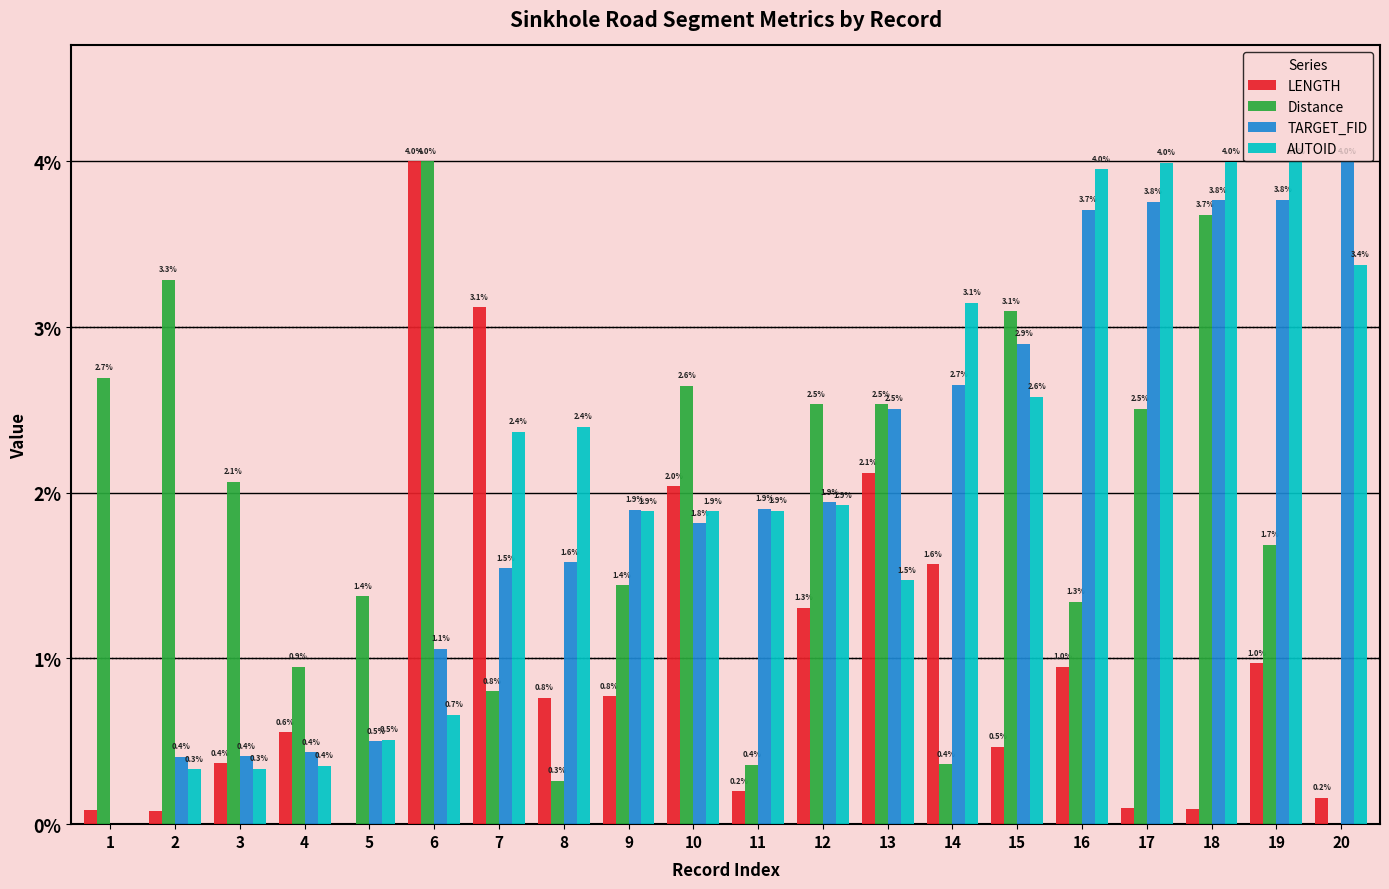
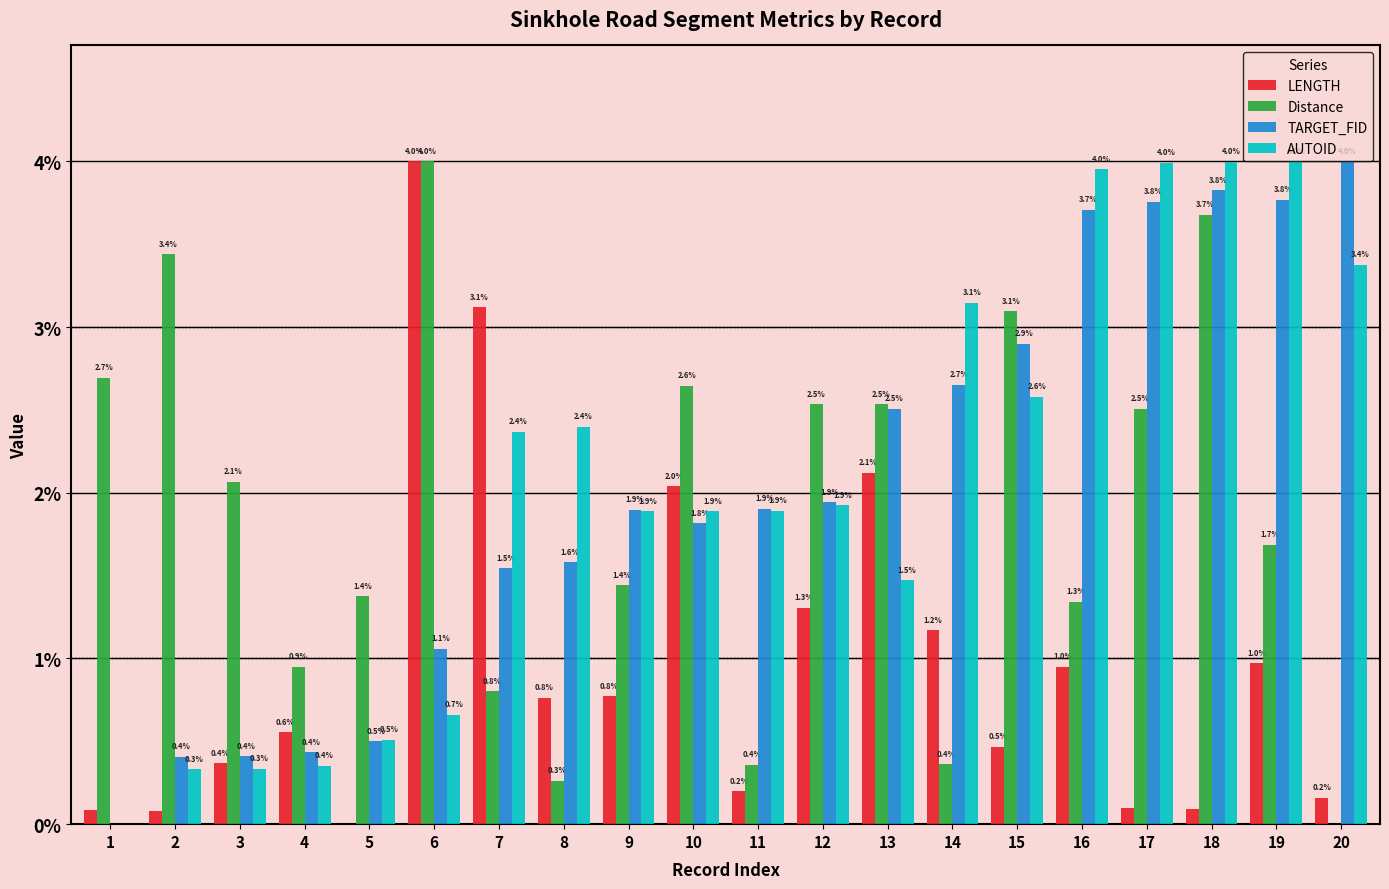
  {
    "LENGTH": {
      "3": "0.4%",
      "4": "0.6%",
      "7": "3.1%",
      "8": "0.8%",
      "9": "0.8%",
      "10": "2.0%",
      "11": "0.2%",
      "12": "1.3%",
      "13": "2.1%",
-     "14": "1.6%",
+     "14": "1.2%",
      "15": "0.5%",
      "16": "1.0%",
      "19": "1.0%",
      "20": "0.2%"
    },
    "Distance": {
      "1": "2.7%",
-     "2": "3.3%",
+     "2": "3.4%",
      "3": "2.1%",
      "4": "0.9%",
      "5": "1.4%",
      "7": "0.8%",
      "8": "0.3%",
      "9": "1.4%",
      "10": "2.6%",
      "11": "0.4%",
      "12": "2.5%",
      "14": "0.4%",
      "15": "3.1%",
      "16": "1.3%",
      "17": "2.5%",
      "18": "3.7%",
      "19": "1.7%"
    },
    "TARGET_FID": {
      "1": "0.00%",
-     "18": "3.76%"
+     "18": "3.83%"
    },
    "AUTOID": {
      "2": "0.3%",
      "3": "0.3%",
      "6": "0.7%",
      "7": "2.4%",
      "8": "2.4%",
      "10": "1.9%",
      "13": "1.5%",
      "14": "3.1%",
      "15": "2.6%",
      "16": "4.0%",
      "17": "4.0%",
      "18": "4.0%",
      "20": "3.4%"
    }
  }
